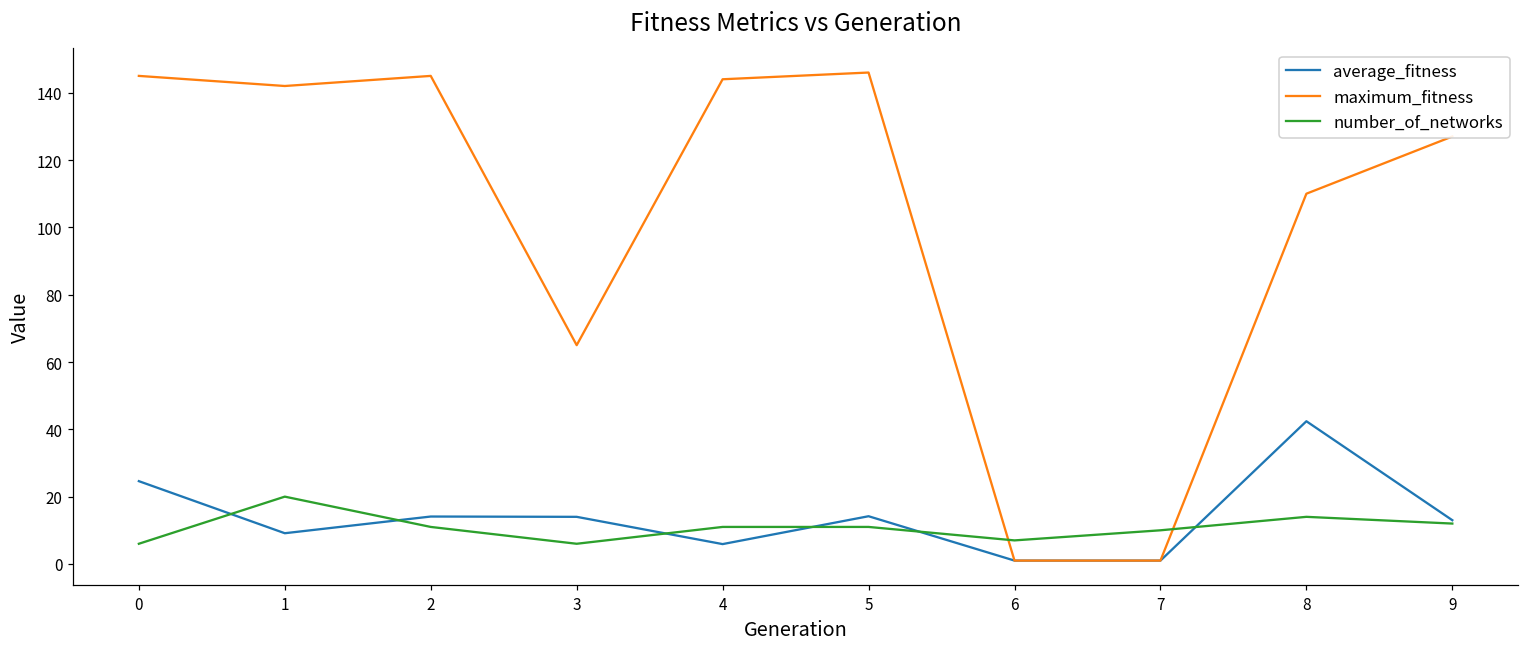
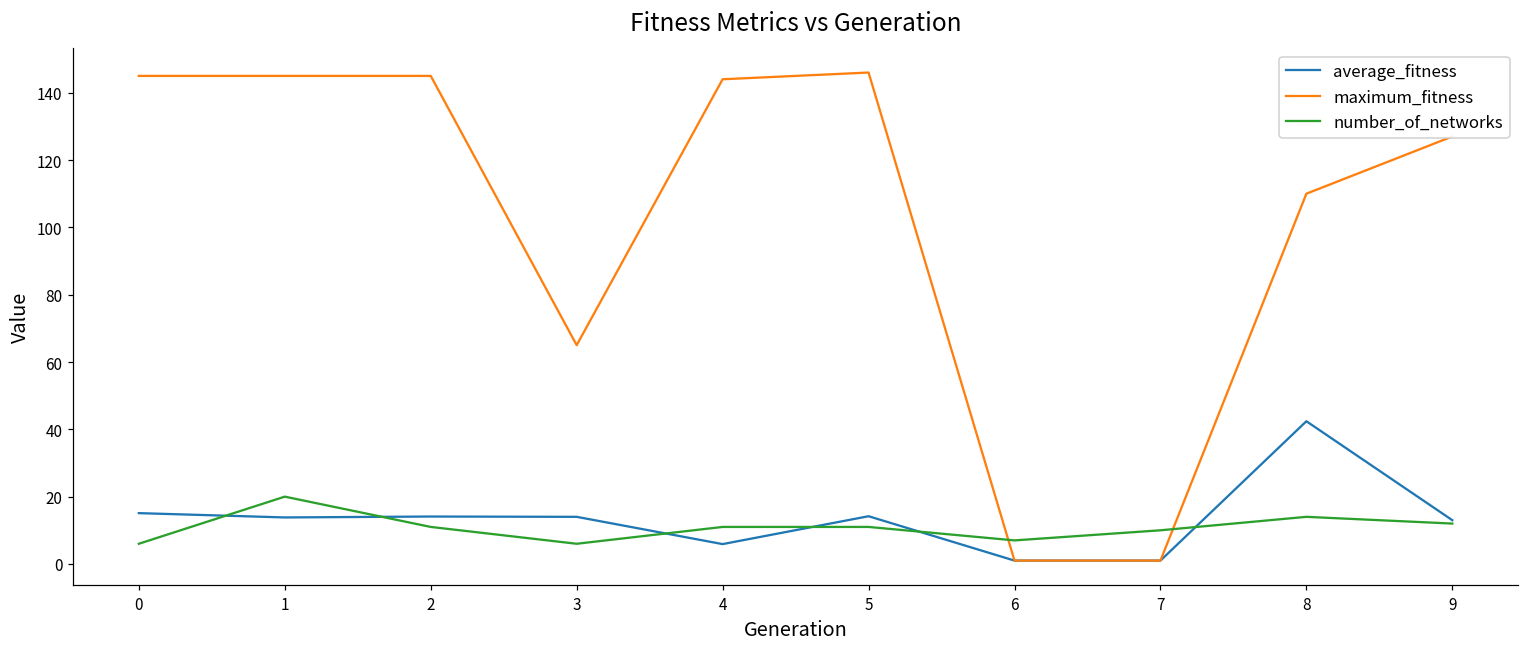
  {
    "average_fitness": {
-     "0": 25,
-     "1": 9,
+     "0": 15,
+     "1": 14,
      "2": 14,
      "3": 14,
      "4": 6,
      "5": 14,
      "8": 42,
      "9": 13
    },
    "maximum_fitness": {
      "0": 145,
-     "1": 142,
+     "1": 145,
      "2": 145,
      "3": 65,
      "4": 144,
      "5": 146,
      "8": 110
    },
    "number_of_networks": {
      "0": 6,
      "1": 20,
      "2": 11,
      "3": 6,
      "4": 11,
      "5": 11,
      "6": 7,
      "7": 10,
      "8": 14,
      "9": 12
    }
  }
